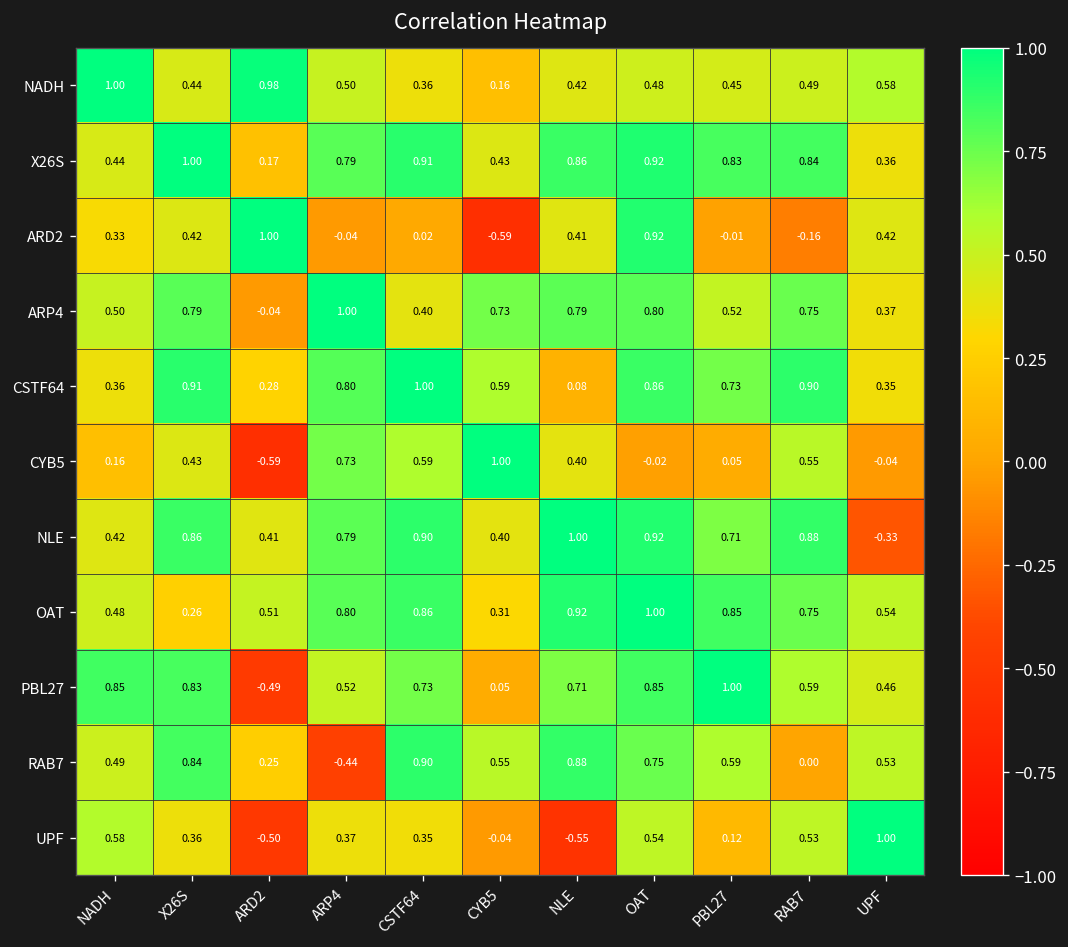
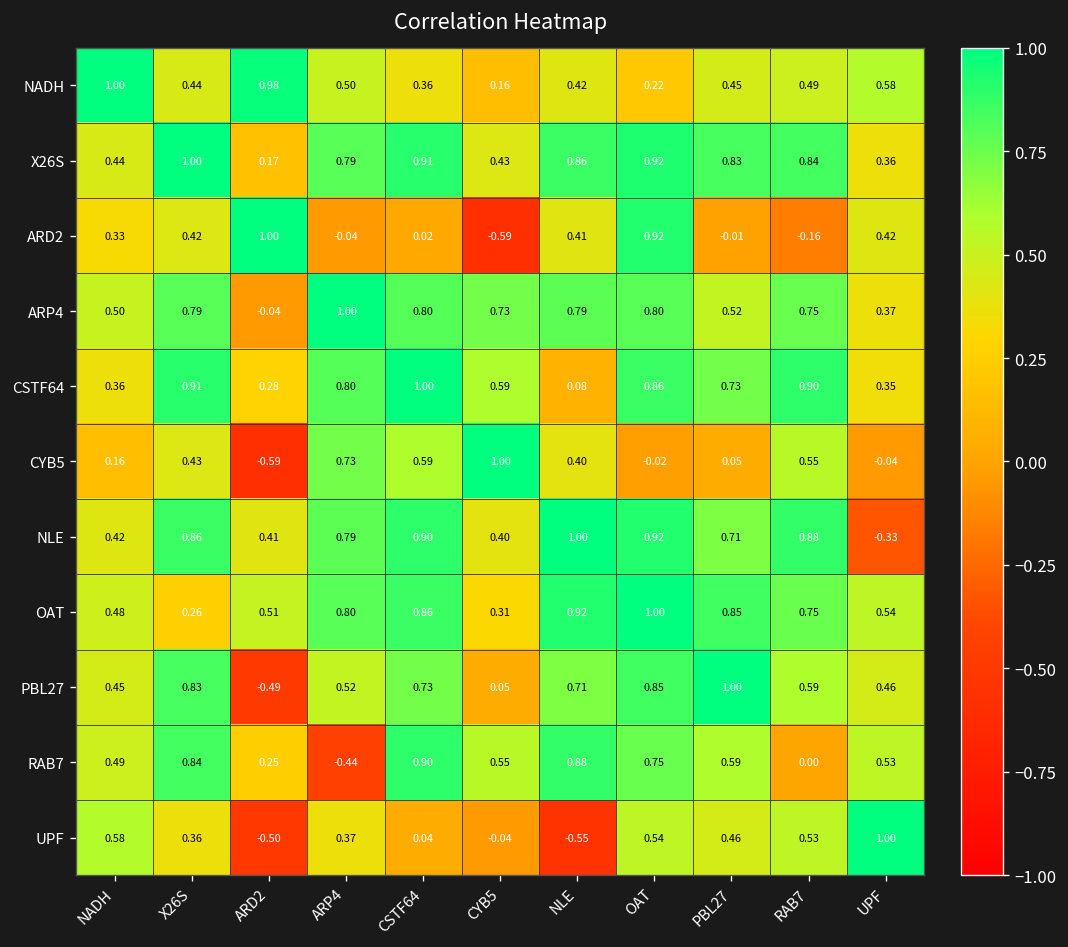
  {
    "NADH": {
      "NADH": 1.00,
      "X26S": 0.44,
      "ARD2": 0.98,
      "ARP4": 0.50,
      "CSTF64": 0.36,
      "CYB5": 0.16,
      "NLE": 0.42,
-     "OAT": 0.48,
+     "OAT": 0.22,
      "PBL27": 0.45,
      "RAB7": 0.49,
      "UPF": 0.58
    },
    "X26S": {
      "NADH": 0.44,
      "X26S": 1.00,
      "ARD2": 0.17,
      "ARP4": 0.79,
      "CSTF64": 0.91,
      "CYB5": 0.43,
      "NLE": 0.86,
      "OAT": 0.92,
      "PBL27": 0.83,
      "RAB7": 0.84,
      "UPF": 0.36
    },
    "ARD2": {
      "NADH": 0.33,
      "X26S": 0.42,
      "ARD2": 1.00,
      "ARP4": -0.04,
      "CSTF64": 0.02,
      "CYB5": -0.59,
      "NLE": 0.41,
      "OAT": 0.92,
      "PBL27": -0.01,
      "RAB7": -0.16,
      "UPF": 0.42
    },
    "ARP4": {
      "NADH": 0.50,
      "X26S": 0.79,
      "ARD2": -0.04,
      "ARP4": 1.00,
-     "CSTF64": 0.40,
+     "CSTF64": 0.80,
      "CYB5": 0.73,
      "NLE": 0.79,
      "OAT": 0.80,
      "PBL27": 0.52,
      "RAB7": 0.75,
      "UPF": 0.37
    },
    "CSTF64": {
      "NADH": 0.36,
      "X26S": 0.91,
      "ARD2": 0.28,
      "ARP4": 0.80,
      "CSTF64": 1.00,
      "CYB5": 0.59,
      "NLE": 0.08,
      "OAT": 0.86,
      "PBL27": 0.73,
      "RAB7": 0.90,
      "UPF": 0.35
    },
    "CYB5": {
      "NADH": 0.16,
      "X26S": 0.43,
      "ARD2": -0.59,
      "ARP4": 0.73,
      "CSTF64": 0.59,
      "CYB5": 1.00,
      "NLE": 0.40,
      "OAT": -0.02,
      "PBL27": 0.05,
      "RAB7": 0.55,
      "UPF": -0.04
    },
    "NLE": {
      "NADH": 0.42,
      "X26S": 0.86,
      "ARD2": 0.41,
      "ARP4": 0.79,
      "CSTF64": 0.90,
      "CYB5": 0.40,
      "NLE": 1.00,
      "OAT": 0.92,
      "PBL27": 0.71,
      "RAB7": 0.88,
      "UPF": -0.33
    },
    "OAT": {
      "NADH": 0.48,
      "X26S": 0.26,
      "ARD2": 0.51,
      "ARP4": 0.80,
      "CSTF64": 0.86,
      "CYB5": 0.31,
      "NLE": 0.92,
      "OAT": 1.00,
      "PBL27": 0.85,
      "RAB7": 0.75,
      "UPF": 0.54
    },
    "PBL27": {
-     "NADH": 0.85,
+     "NADH": 0.45,
      "X26S": 0.83,
      "ARD2": -0.49,
      "ARP4": 0.52,
      "CSTF64": 0.73,
      "CYB5": 0.05,
      "NLE": 0.71,
      "OAT": 0.85,
      "PBL27": 1.00,
      "RAB7": 0.59,
      "UPF": 0.46
    },
    "RAB7": {
      "NADH": 0.49,
      "X26S": 0.84,
      "ARD2": 0.25,
      "ARP4": -0.44,
      "CSTF64": 0.90,
      "CYB5": 0.55,
      "NLE": 0.88,
      "OAT": 0.75,
      "PBL27": 0.59,
      "RAB7": 0.00,
      "UPF": 0.53
    },
    "UPF": {
      "NADH": 0.58,
      "X26S": 0.36,
      "ARD2": -0.50,
      "ARP4": 0.37,
-     "CSTF64": 0.35,
+     "CSTF64": 0.04,
      "CYB5": -0.04,
      "NLE": -0.55,
      "OAT": 0.54,
-     "PBL27": 0.12,
+     "PBL27": 0.46,
      "RAB7": 0.53,
      "UPF": 1.00
    }
  }
